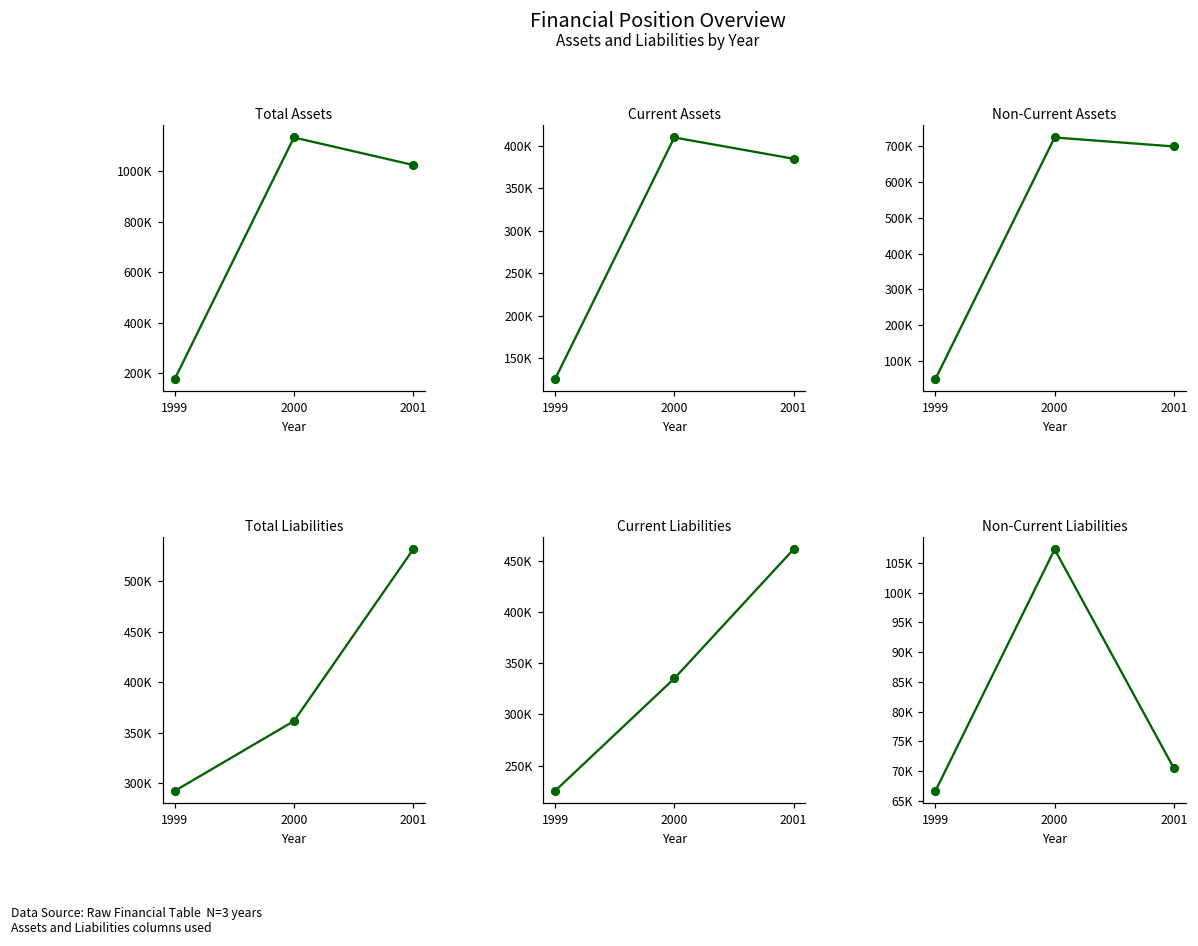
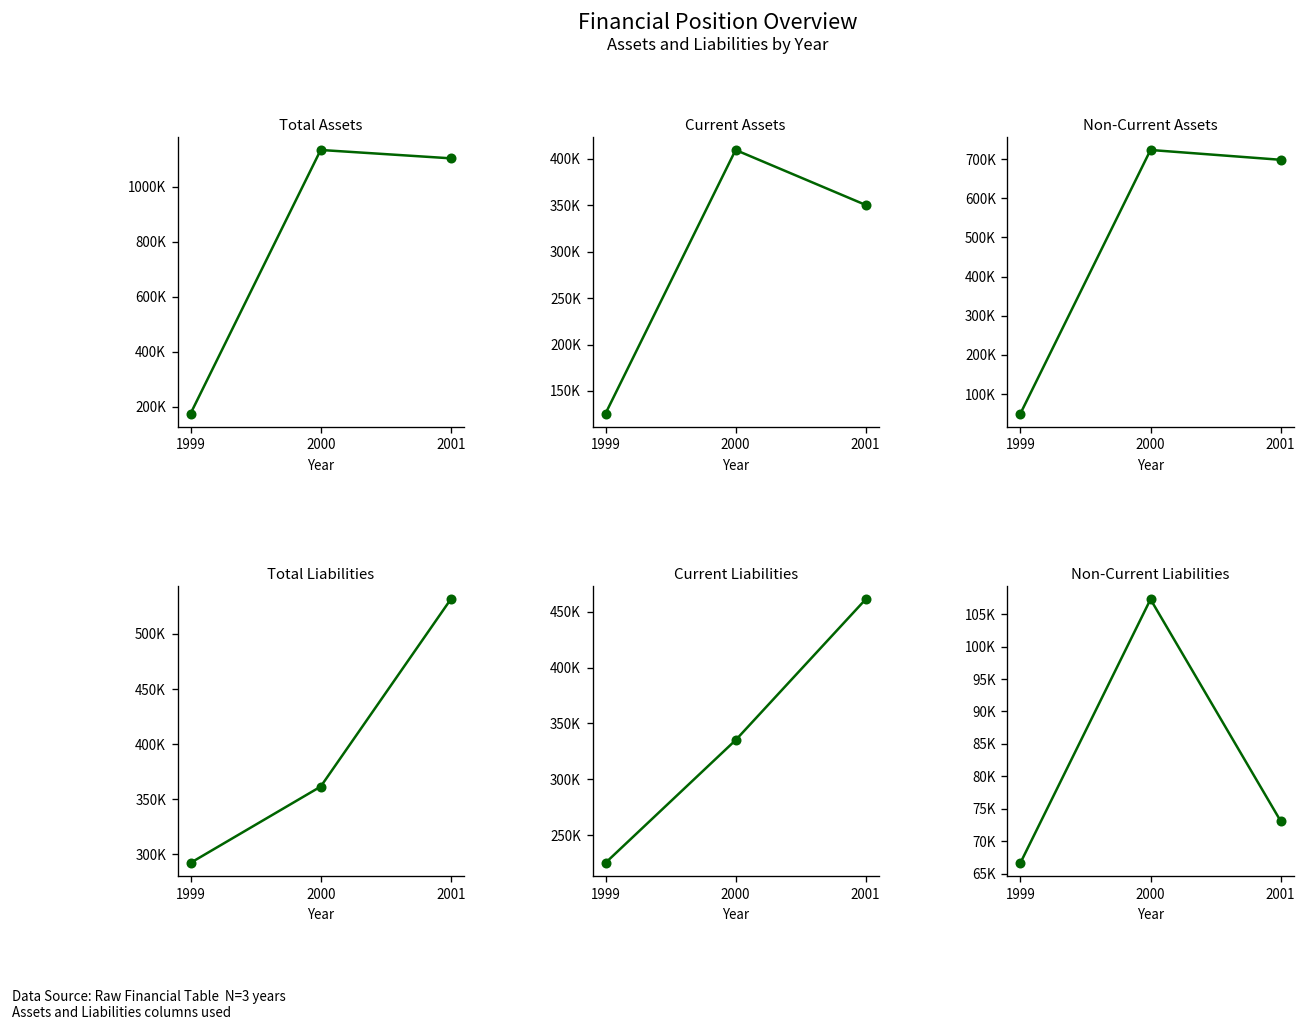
  {
    "Total Assets": {
      "1999": 180000,
      "2000": 1130000,
-     "2001": 1020000
+     "2001": 1100000
    },
    "Current Assets": {
      "1999": 130000,
      "2000": 410000,
-     "2001": 380000
+     "2001": 350000
    },
    "Non-Current Assets": {
      "1999": 50000,
      "2000": 720000,
      "2001": 700000
    },
    "Total Liabilities": {
      "1999": 290000,
      "2000": 360000,
      "2001": 530000
    },
    "Current Liabilities": {
      "1999": 230000,
      "2000": 340000,
      "2001": 460000
    },
    "Non-Current Liabilities": {
      "1999": 67000,
      "2000": 107000,
-     "2001": 70000
+     "2001": 73000
    }
  }
